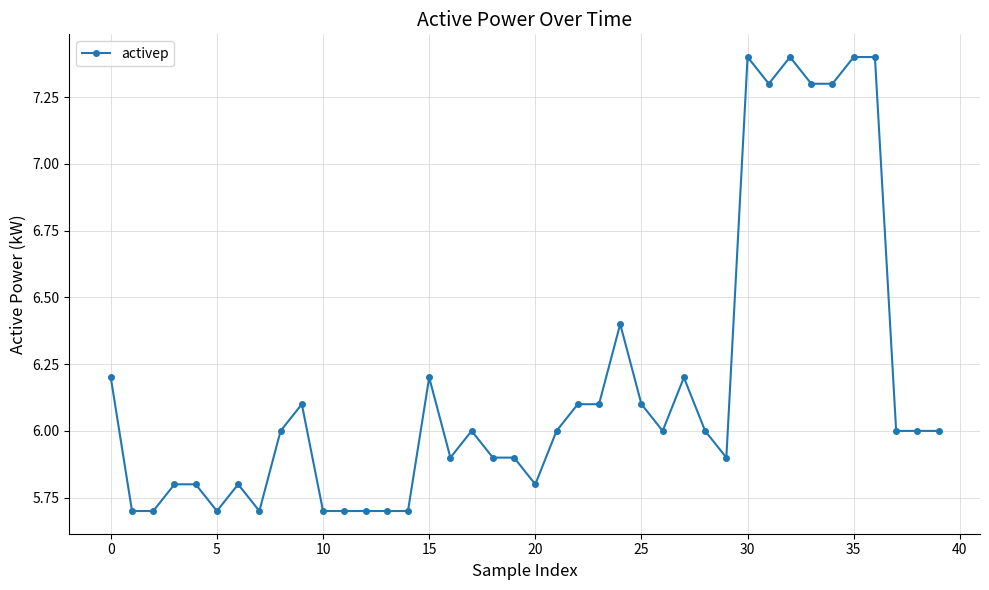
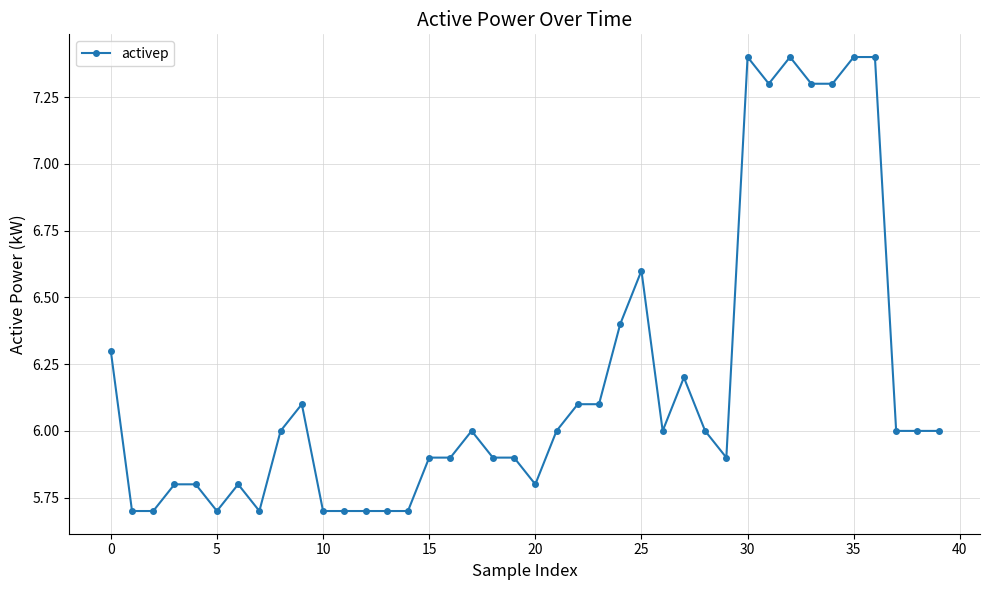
  {
-   "0": 6.2,
+   "0": 6.3,
    "5": 5.7,
    "10": 5.7,
-   "15": 6.2,
+   "15": 5.9,
    "20": 5.8,
-   "25": 6.1,
+   "25": 6.6,
    "30": 7.4,
    "35": 7.4
  }
